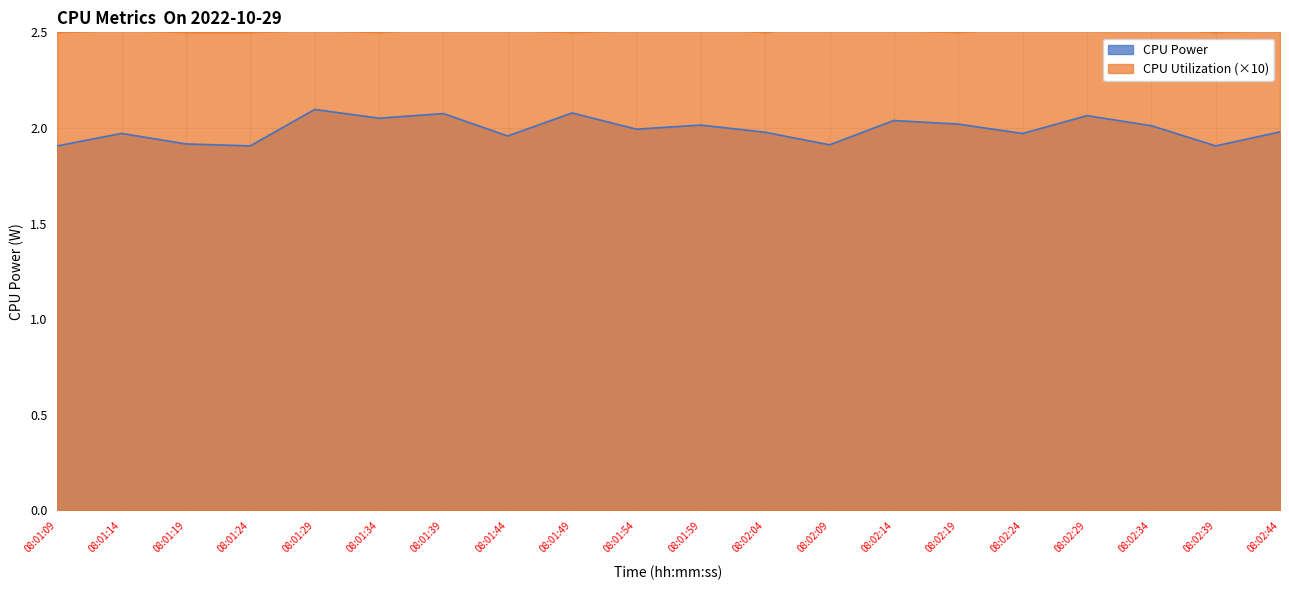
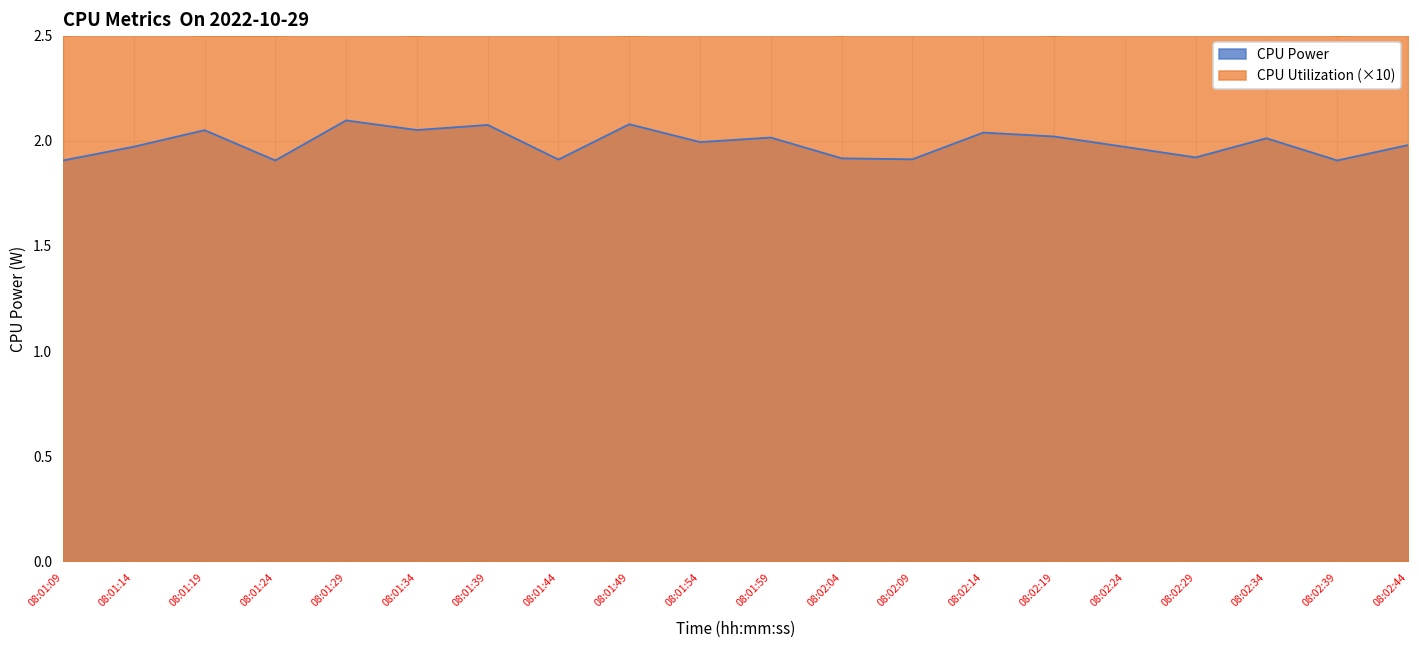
  {
    "CPU Power": {
      "08:01:09": 1.91,
      "08:01:14": 1.97,
-     "08:01:19": 1.92,
+     "08:01:19": 2.05,
      "08:01:24": 1.91,
      "08:01:29": 2.10,
      "08:01:34": 2.05,
      "08:01:39": 2.07,
-     "08:01:44": 1.96,
+     "08:01:44": 1.91,
      "08:01:49": 2.08,
      "08:01:54": 1.99,
      "08:01:59": 2.02,
-     "08:02:04": 1.98,
+     "08:02:04": 1.92,
      "08:02:09": 1.91,
      "08:02:14": 2.04,
      "08:02:19": 2.02,
      "08:02:24": 1.97,
-     "08:02:29": 2.06,
+     "08:02:29": 1.92,
      "08:02:34": 2.01,
      "08:02:39": 1.91,
      "08:02:44": 1.98
    },
    "CPU Utilization (×10)": {
      "08:01:09": 2.50,
      "08:01:19": 2.50,
      "08:01:24": 2.50,
      "08:01:34": 2.50,
      "08:01:49": 2.50,
      "08:02:04": 2.50,
      "08:02:19": 2.50,
      "08:02:39": 2.50
    }
  }
